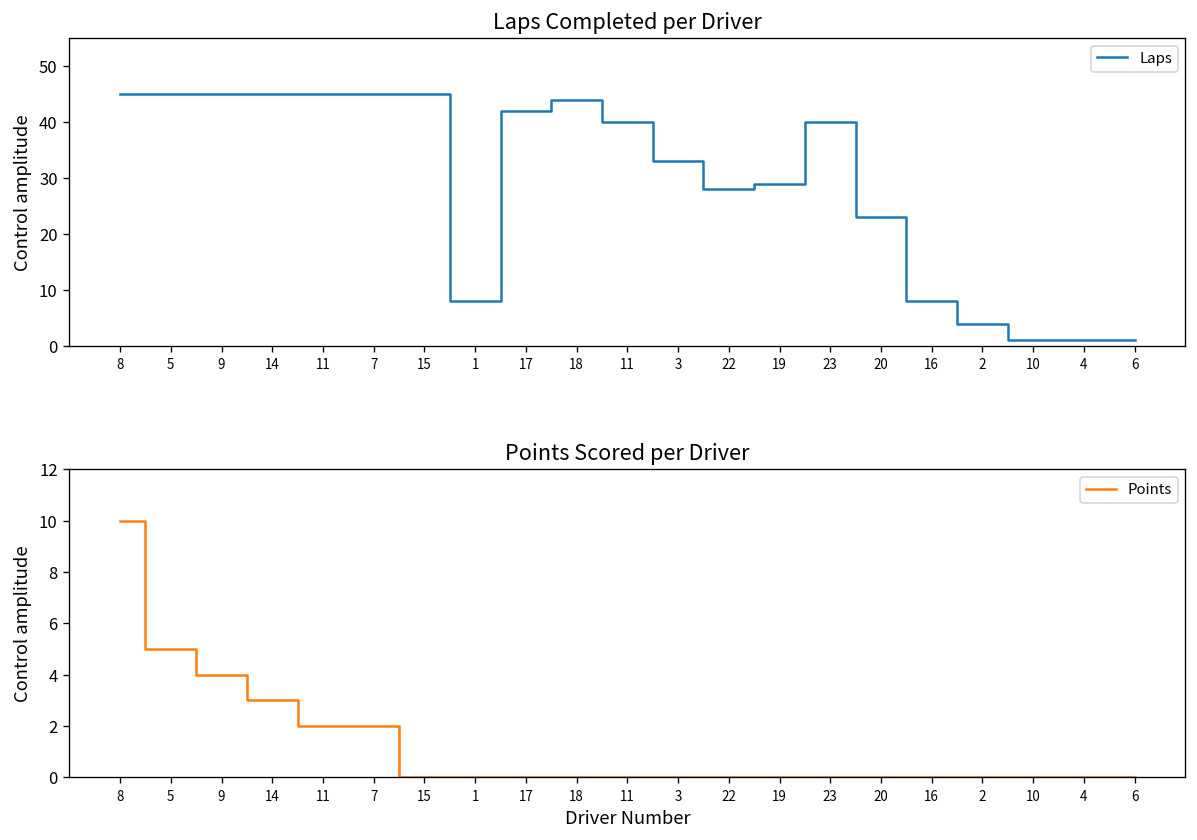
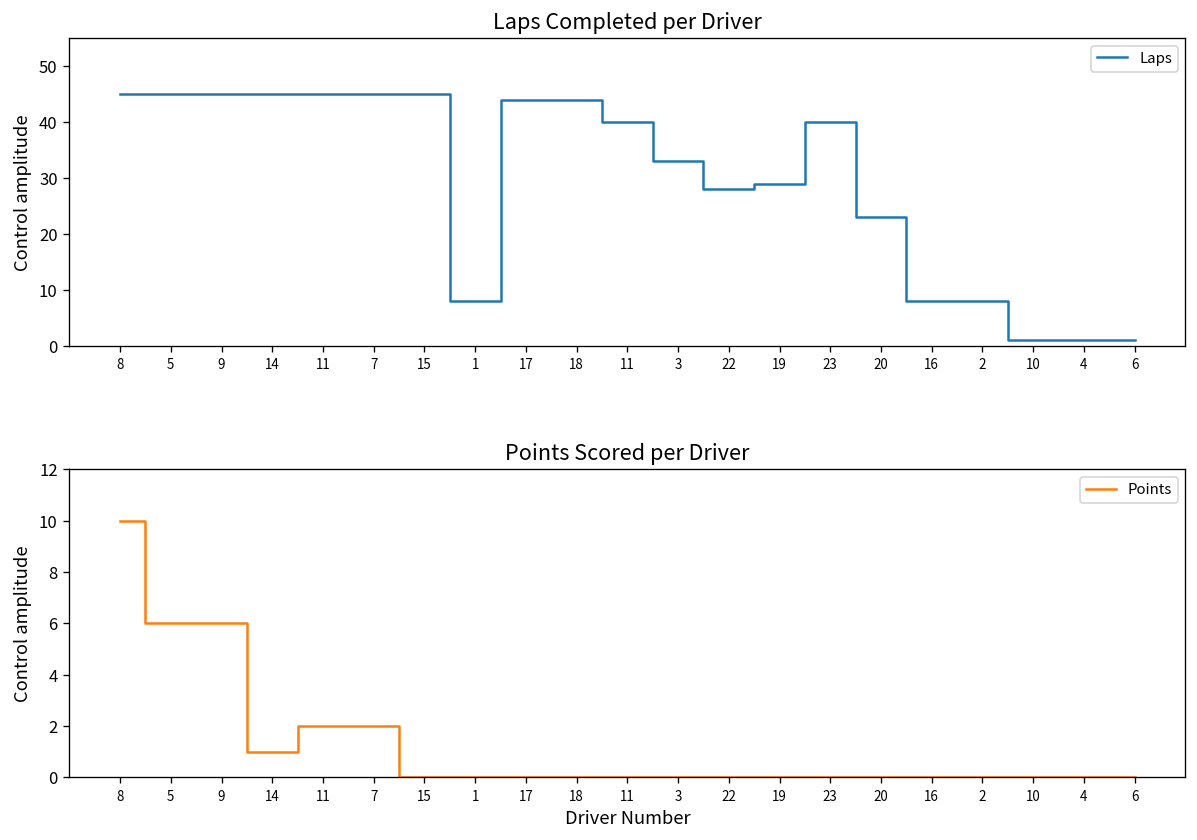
  {
    "Laps Completed per Driver": {
      "8": 45,
      "5": 45,
      "9": 45,
      "14": 45,
      "7": 45,
      "15": 45,
      "1": 8,
-     "17": 42,
+     "17": 44,
      "18": 44,
      "3": 33,
      "22": 28,
      "19": 29,
      "23": 40,
      "20": 23,
      "16": 8,
-     "2": 4,
+     "2": 8,
      "10": 1,
      "4": 1,
      "6": 1
    },
    "Points Scored per Driver": {
      "8": 10,
-     "5": 5,
-     "9": 4,
-     "14": 3,
+     "5": 6,
+     "9": 6,
+     "14": 1,
      "7": 2,
      "15": 0,
      "1": 0,
      "17": 0,
      "18": 0,
      "3": 0,
      "22": 0,
      "19": 0,
      "23": 0,
      "20": 0,
      "16": 0,
      "2": 0,
      "10": 0,
      "4": 0,
      "6": 0
    }
  }
